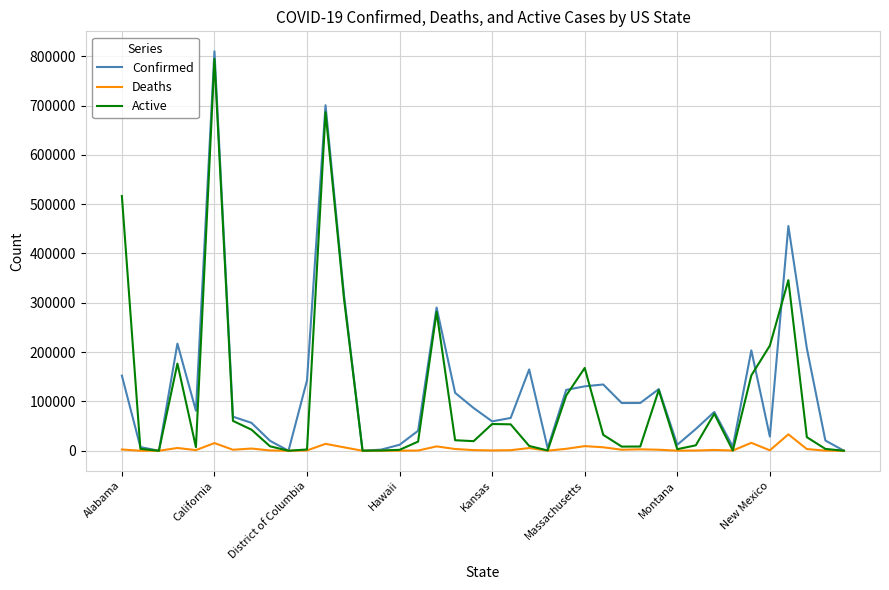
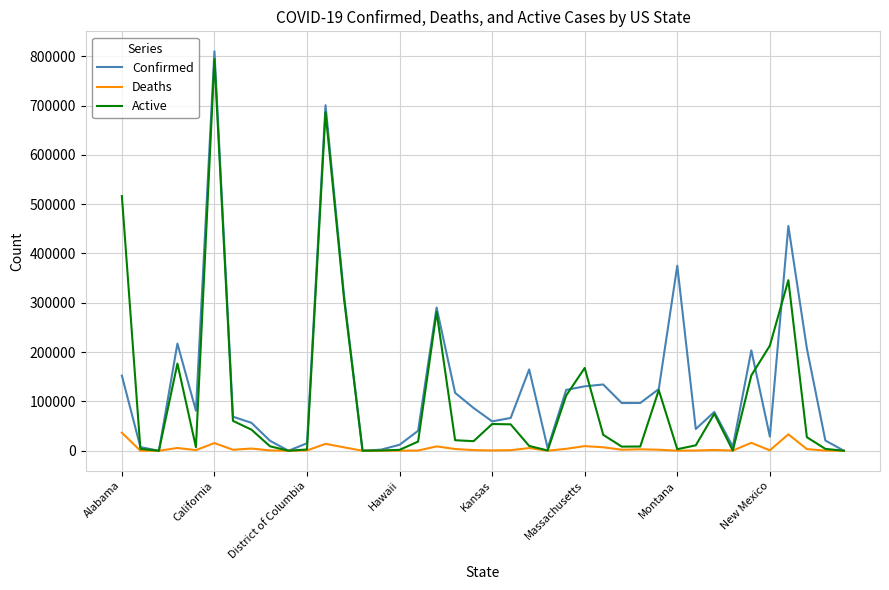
  {
    "Confirmed": {
      "Alabama": 150000,
      "California": 810000,
-     "District of Columbia": 140000,
+     "District of Columbia": 20000,
      "Hawaii": 10000,
      "Kansas": 60000,
      "Massachusetts": 130000,
-     "Montana": 10000,
+     "Montana": 380000,
      "New Mexico": 30000
    },
    "Deaths": {
-     "Alabama": 0,
+     "Alabama": 40000,
      "California": 20000,
      "Kansas": 0,
      "Massachusetts": 10000,
      "New Mexico": 0
    },
    "Active": {
      "Alabama": 520000,
      "California": 790000,
      "Kansas": 50000,
      "Massachusetts": 170000,
      "New Mexico": 210000
    }
  }
